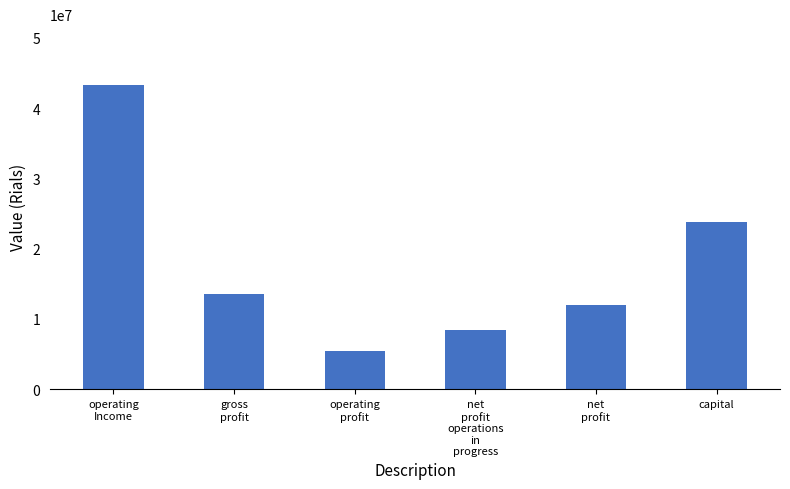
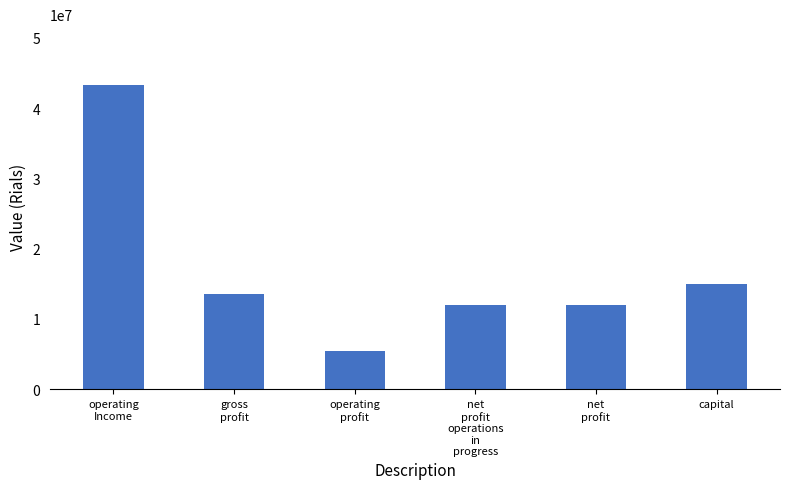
  {
    "operating Income": 43000000,
    "gross profit": 14000000,
    "operating profit": 5000000,
-   "net profit operations in progress": 8000000,
+   "net profit operations in progress": 12000000,
    "net profit": 12000000,
-   "capital": 24000000
+   "capital": 15000000
  }
